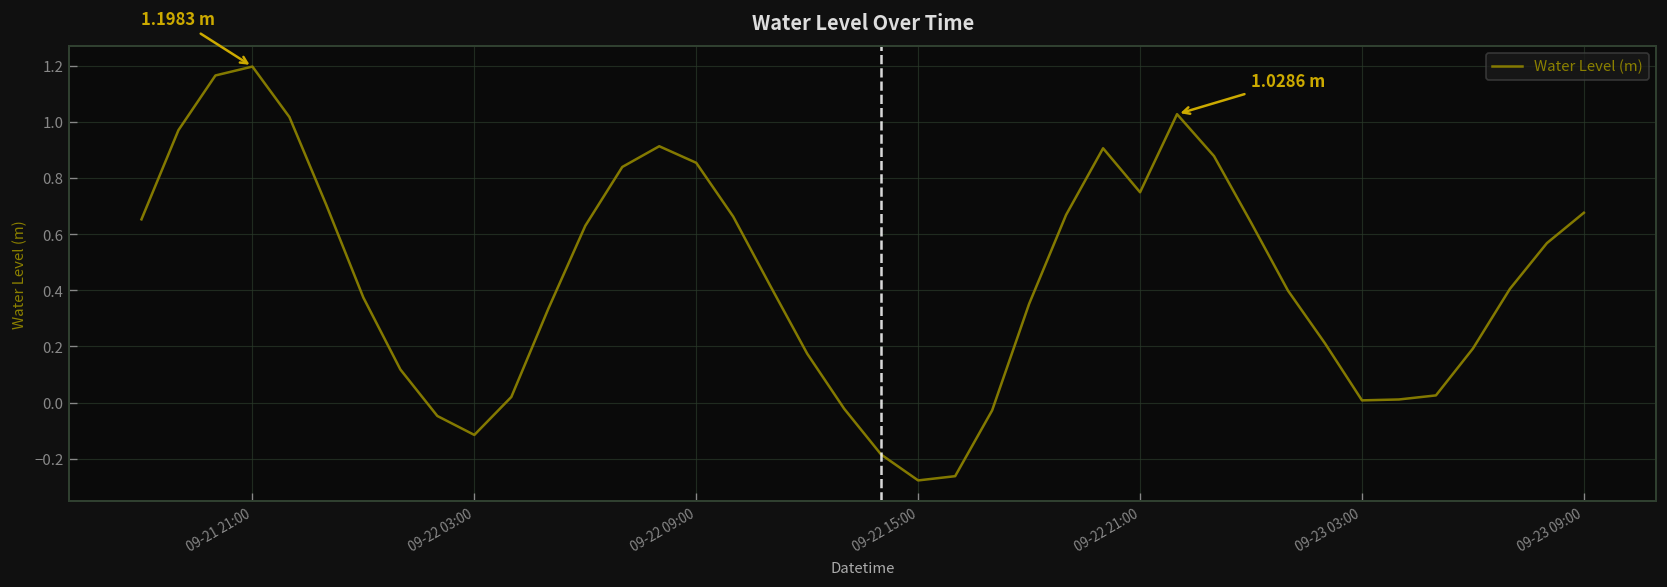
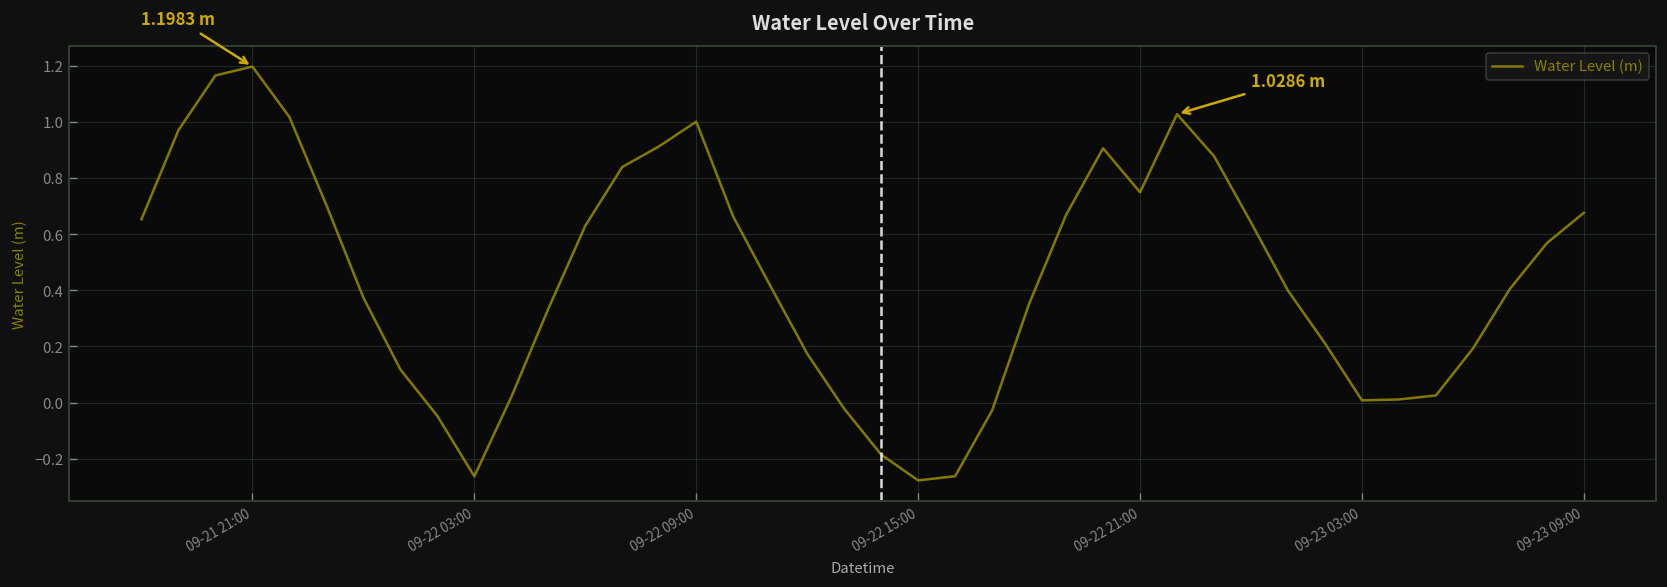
  {
-   "09-22 03:00": -0.12,
-   "09-22 09:00": 0.86,
+   "09-22 03:00": -0.26,
+   "09-22 09:00": 1.00,
    "09-22 15:00": -0.28,
    "09-22 21:00": 0.75,
    "09-23 03:00": 0.01,
    "09-23 09:00": 0.68
  }
